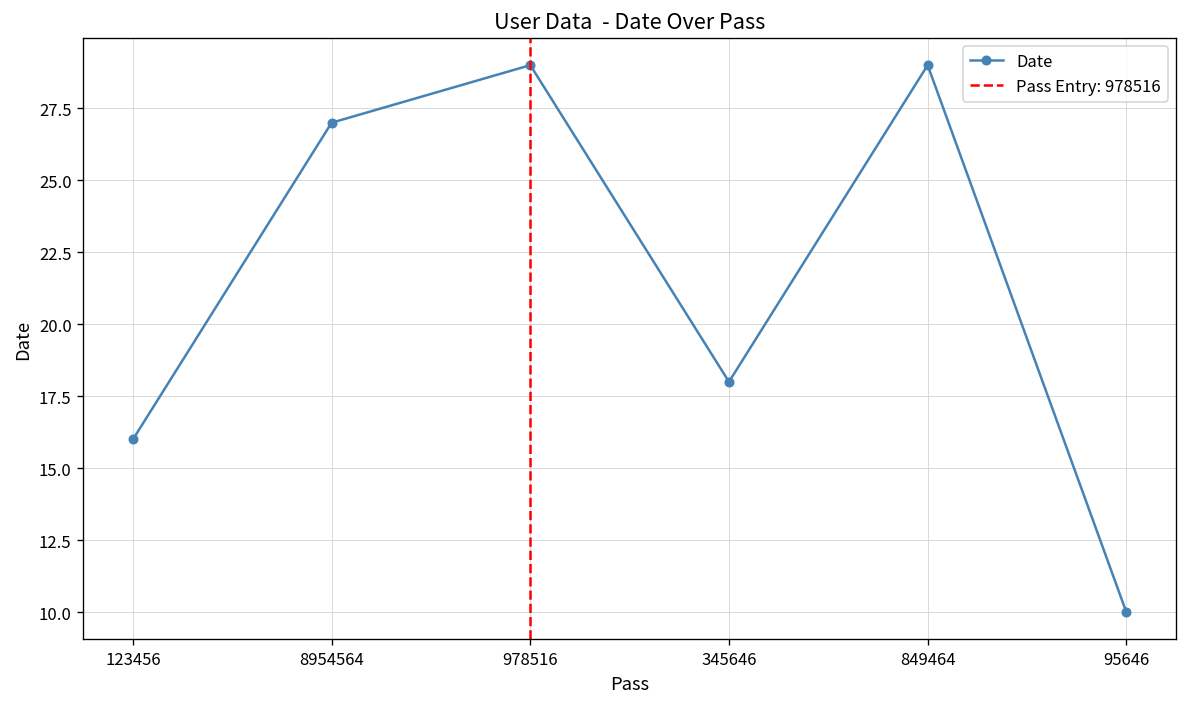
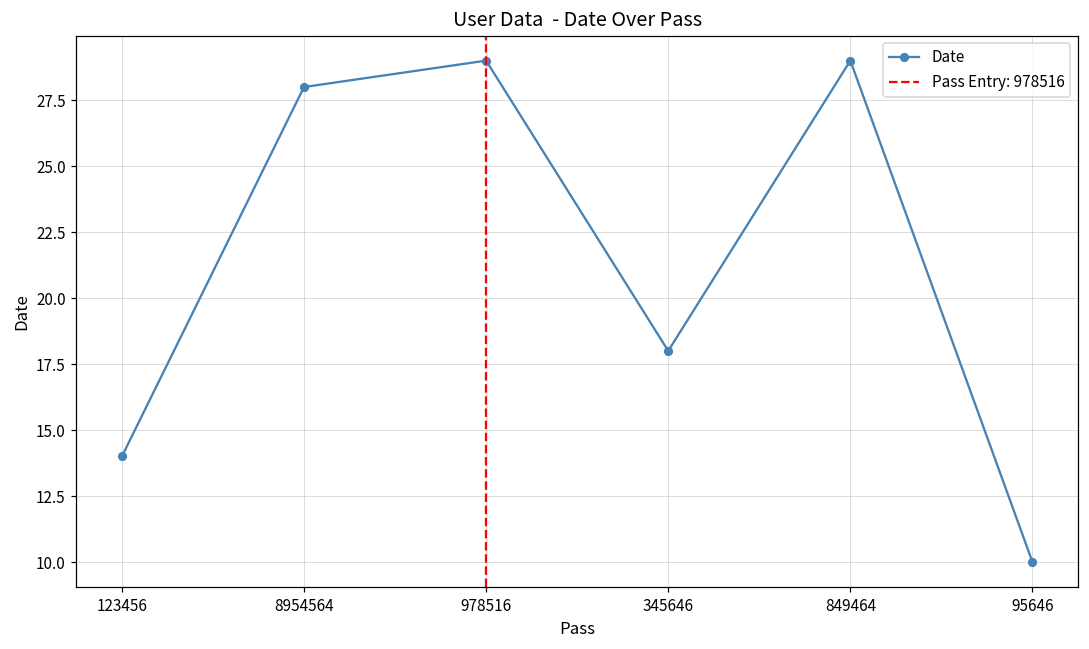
  {
-   "123456": 16,
-   "8954564": 27,
+   "123456": 14,
+   "8954564": 28,
    "978516": 29,
    "345646": 18,
    "849464": 29,
    "95646": 10
  }
